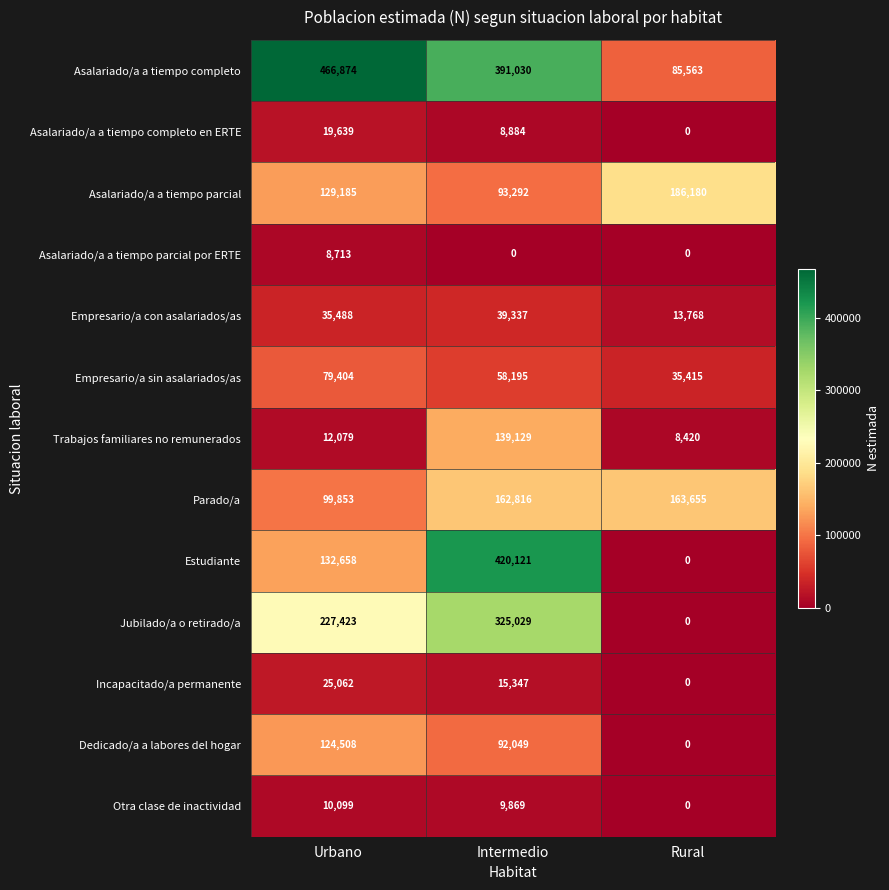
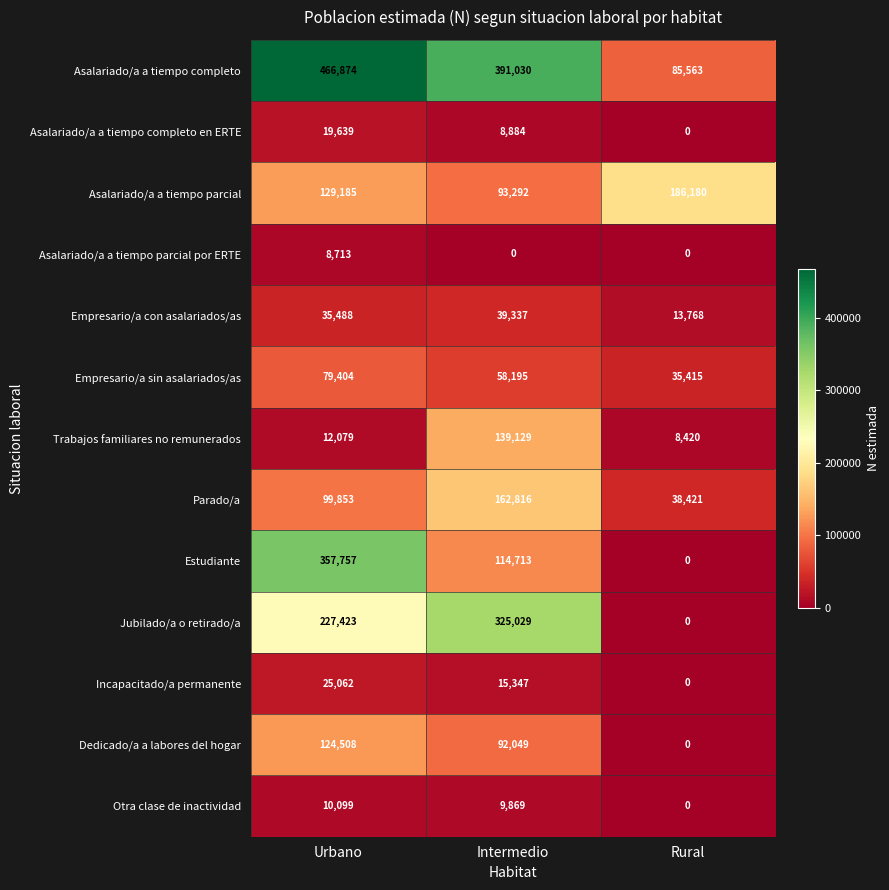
  {
    "Asalariado/a a tiempo completo": {
      "Urbano": "466,874",
      "Intermedio": "391,030",
      "Rural": "85,563"
    },
    "Asalariado/a a tiempo completo en ERTE": {
      "Urbano": "19,639",
      "Intermedio": "8,884",
      "Rural": "0"
    },
    "Asalariado/a a tiempo parcial": {
      "Urbano": "129,185",
      "Intermedio": "93,292",
      "Rural": "186,180"
    },
    "Asalariado/a a tiempo parcial por ERTE": {
      "Urbano": "8,713",
      "Intermedio": "0",
      "Rural": "0"
    },
    "Empresario/a con asalariados/as": {
      "Urbano": "35,488",
      "Intermedio": "39,337",
      "Rural": "13,768"
    },
    "Empresario/a sin asalariados/as": {
      "Urbano": "79,404",
      "Intermedio": "58,195",
      "Rural": "35,415"
    },
    "Trabajos familiares no remunerados": {
      "Urbano": "12,079",
      "Intermedio": "139,129",
      "Rural": "8,420"
    },
    "Parado/a": {
      "Urbano": "99,853",
      "Intermedio": "162,816",
-     "Rural": "163,655"
+     "Rural": "38,421"
    },
    "Estudiante": {
-     "Urbano": "132,658",
-     "Intermedio": "420,121",
+     "Urbano": "357,757",
+     "Intermedio": "114,713",
      "Rural": "0"
    },
    "Jubilado/a o retirado/a": {
      "Urbano": "227,423",
      "Intermedio": "325,029",
      "Rural": "0"
    },
    "Incapacitado/a permanente": {
      "Urbano": "25,062",
      "Intermedio": "15,347",
      "Rural": "0"
    },
    "Dedicado/a a labores del hogar": {
      "Urbano": "124,508",
      "Intermedio": "92,049",
      "Rural": "0"
    },
    "Otra clase de inactividad": {
      "Urbano": "10,099",
      "Intermedio": "9,869",
      "Rural": "0"
    }
  }
